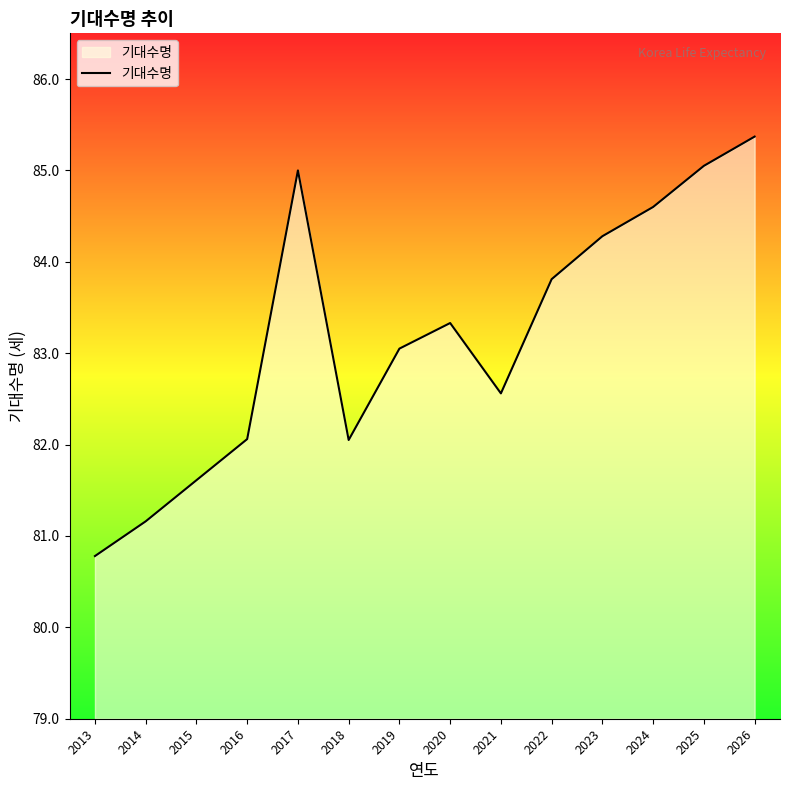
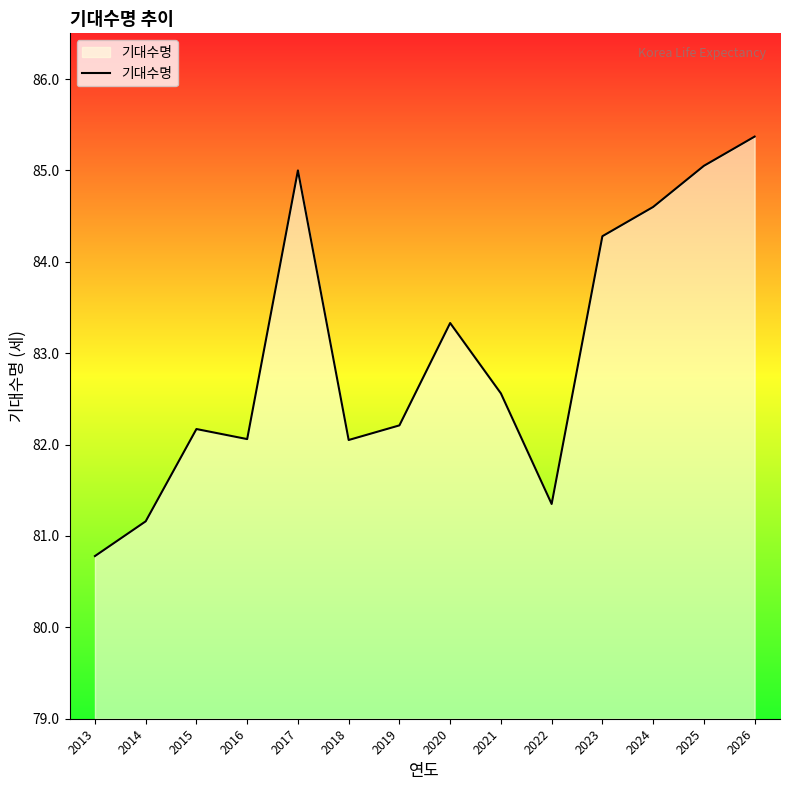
  {
    "2013": 80.8,
    "2014": 81.2,
-   "2015": 81.6,
+   "2015": 82.2,
    "2016": 82.1,
    "2017": 85.0,
    "2018": 82.1,
-   "2019": 83.1,
+   "2019": 82.2,
    "2020": 83.3,
    "2021": 82.6,
-   "2022": 83.8,
+   "2022": 81.4,
    "2023": 84.3,
    "2024": 84.6,
    "2025": 85.1,
    "2026": 85.4
  }
